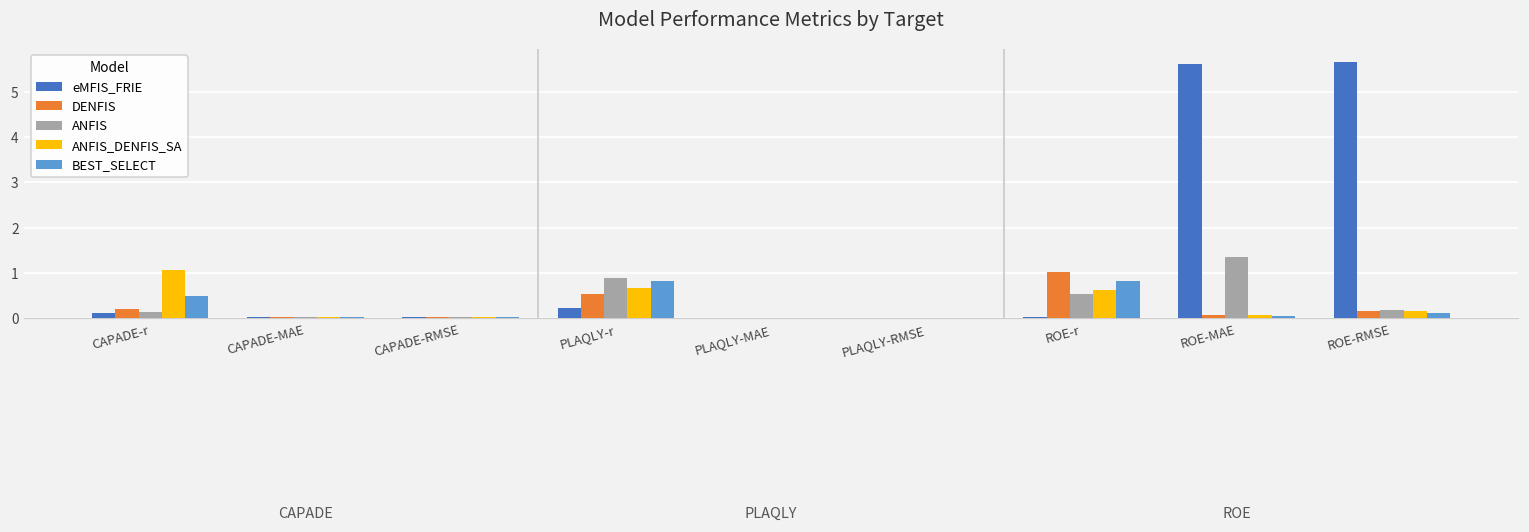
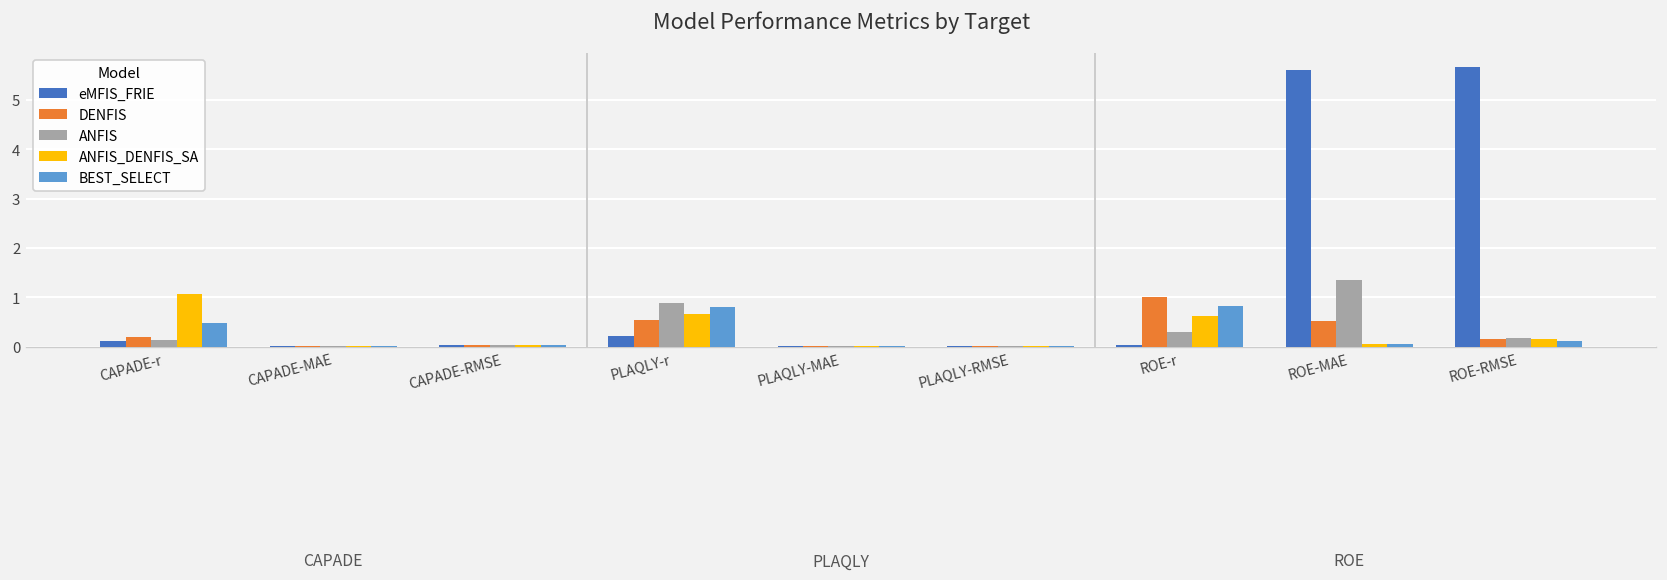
  {
    "DENFIS": {
      "CAPADE-r": 0.2,
      "PLAQLY-r": 0.5,
      "ROE-r": 1.0,
-     "ROE-MAE": 0.1,
+     "ROE-MAE": 0.5,
      "ROE-RMSE": 0.2
    },
    "ANFIS": {
      "CAPADE-r": 0.1,
      "PLAQLY-r": 0.9,
-     "ROE-r": 0.5,
+     "ROE-r": 0.3,
      "ROE-MAE": 1.4,
      "ROE-RMSE": 0.2
    },
    "ANFIS_DENFIS_SA": {
      "CAPADE-r": 1.1,
      "PLAQLY-r": 0.7,
      "ROE-r": 0.6,
      "ROE-MAE": 0.1,
      "ROE-RMSE": 0.2
    }
  }
